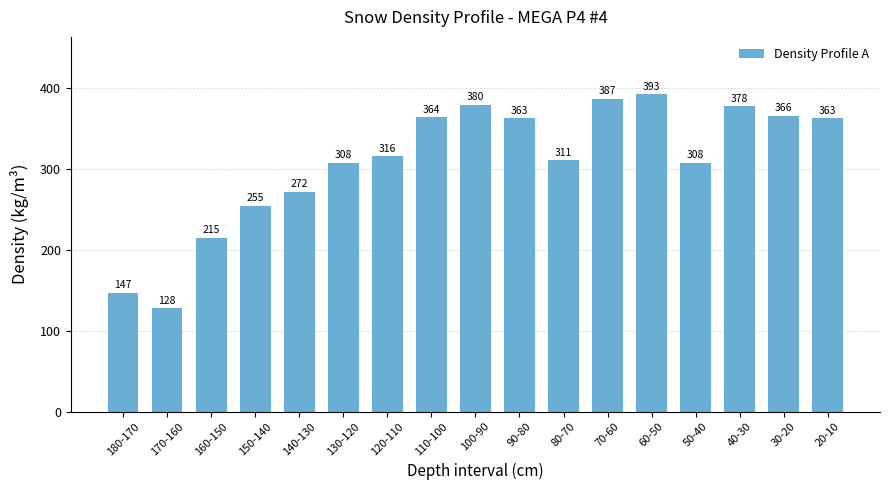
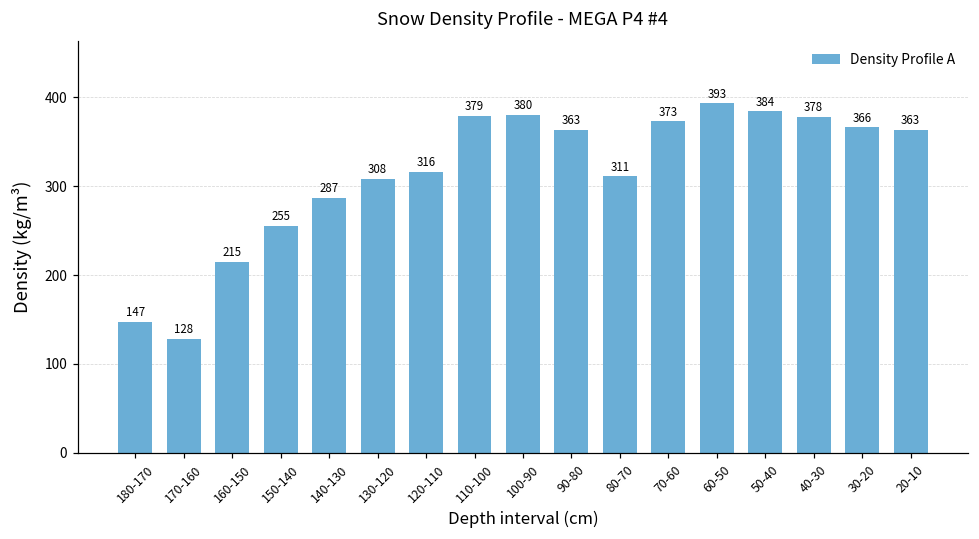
  {
    "180-170": 147,
    "170-160": 128,
    "160-150": 215,
    "150-140": 255,
-   "140-130": 272,
+   "140-130": 287,
    "130-120": 308,
    "120-110": 316,
-   "110-100": 364,
+   "110-100": 379,
    "100-90": 380,
    "90-80": 363,
    "80-70": 311,
-   "70-60": 387,
+   "70-60": 373,
    "60-50": 393,
-   "50-40": 308,
+   "50-40": 384,
    "40-30": 378,
    "30-20": 366,
    "20-10": 363
  }
